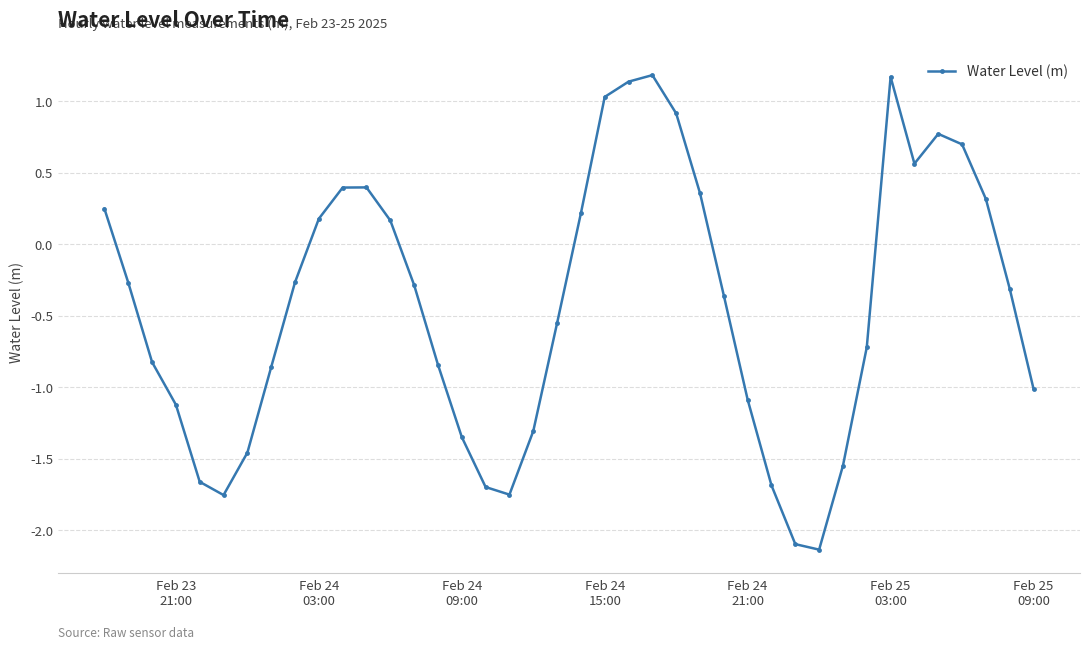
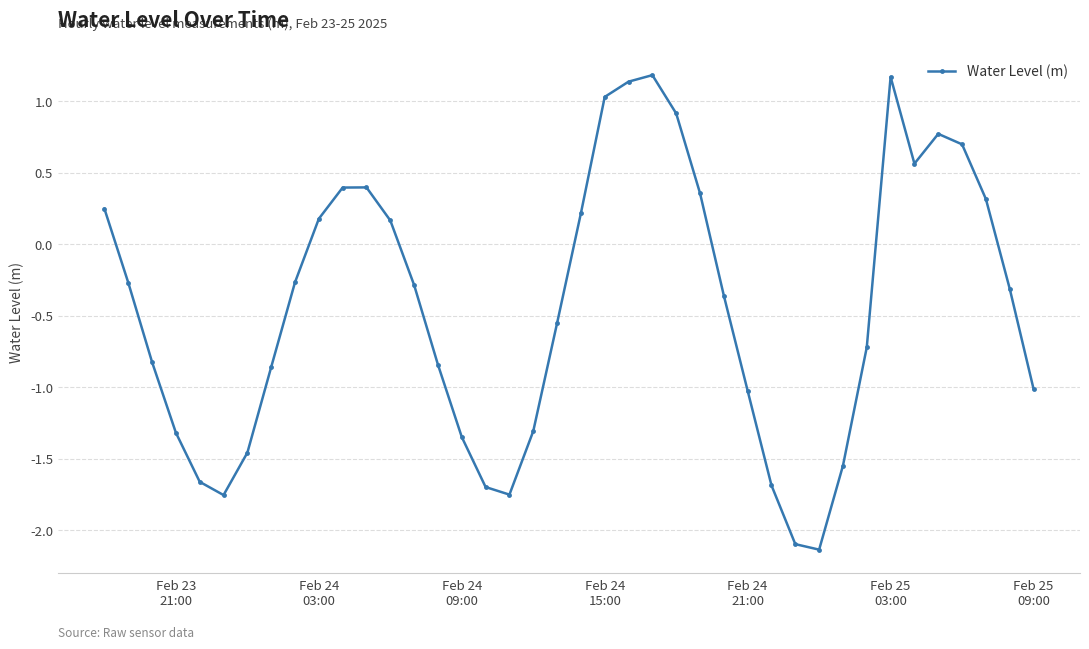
  {
-   "Feb 23 21:00": -1.12,
+   "Feb 23 21:00": -1.32,
    "Feb 24 03:00": 0.18,
    "Feb 24 09:00": -1.35,
    "Feb 24 15:00": 1.03,
-   "Feb 24 21:00": -1.09,
+   "Feb 24 21:00": -1.03,
    "Feb 25 03:00": 1.17,
    "Feb 25 09:00": -1.01
  }
